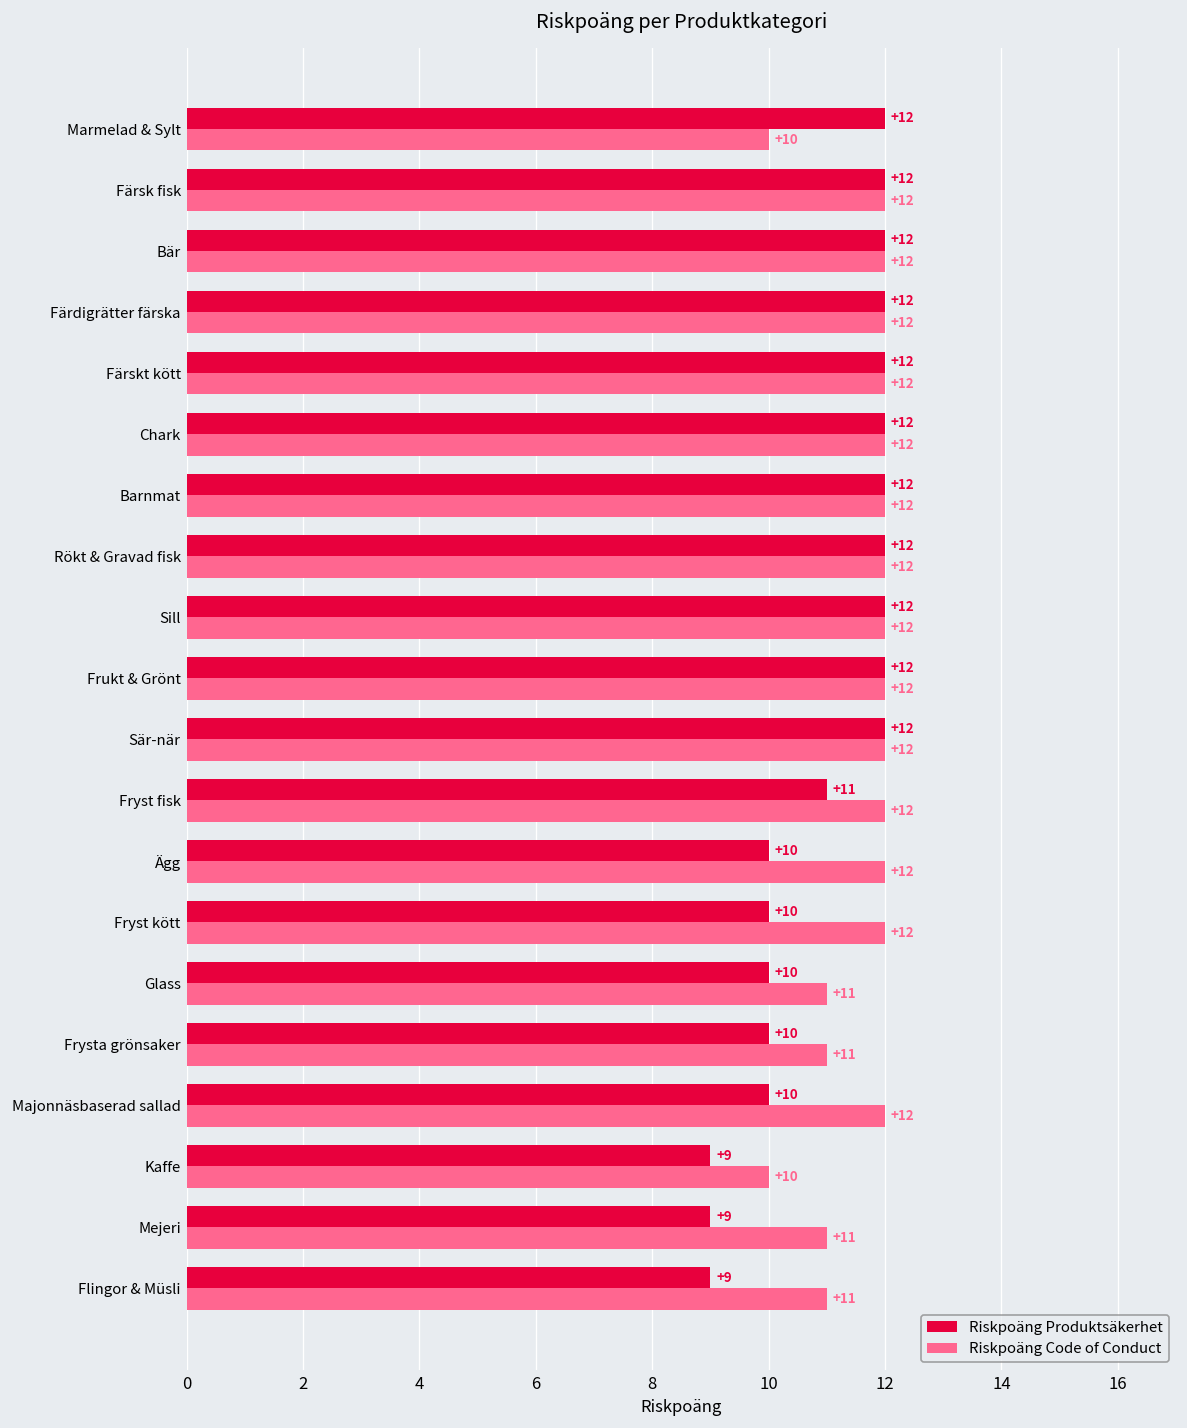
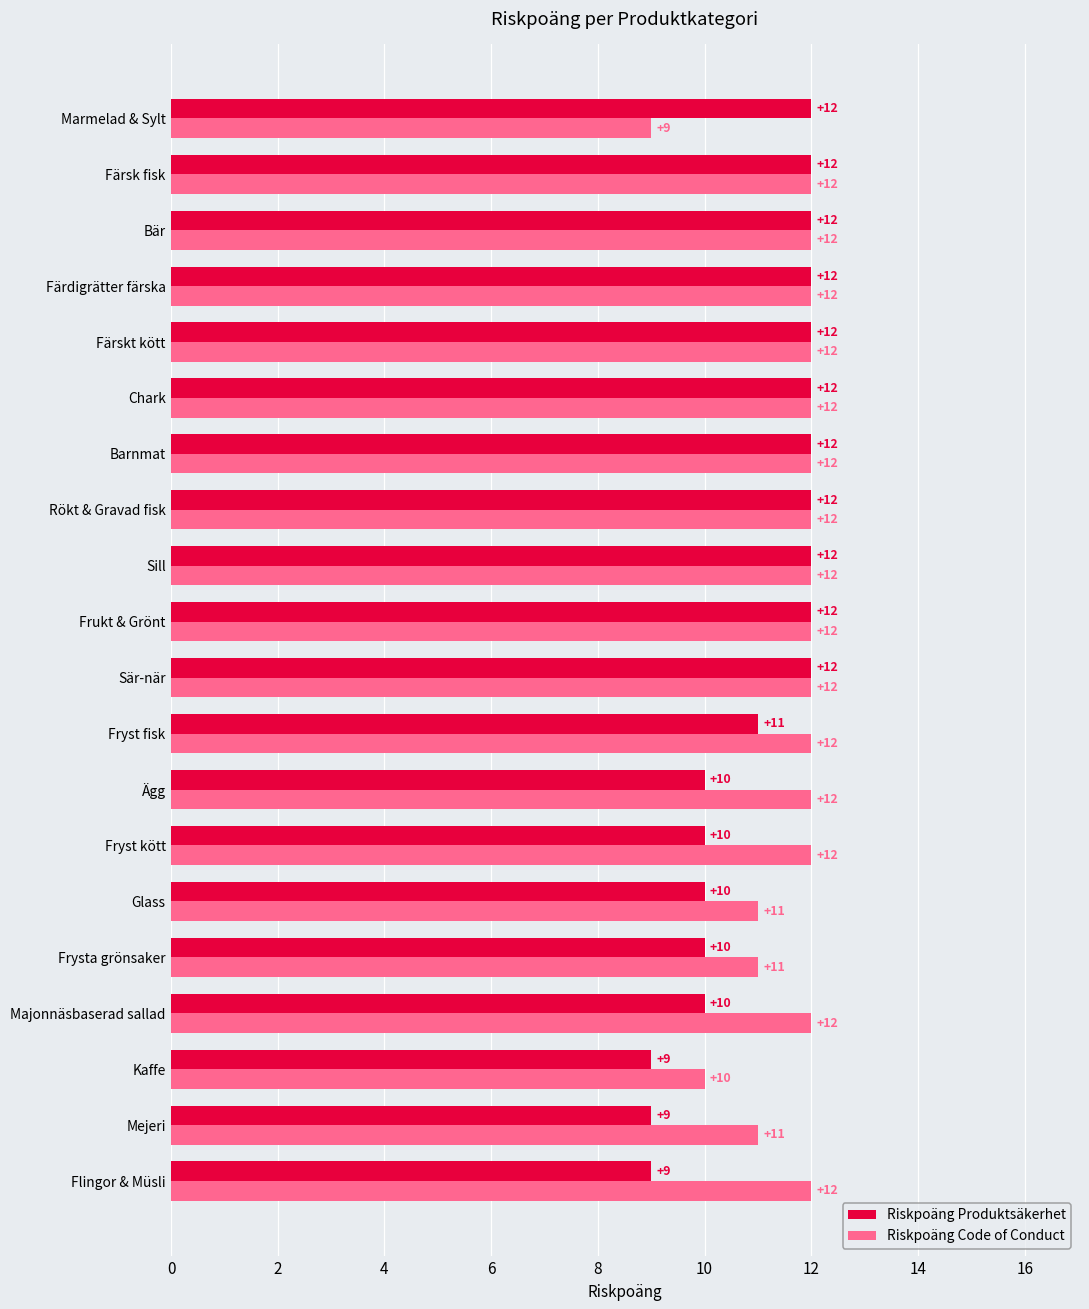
  {
    "Riskpoäng Produktsäkerhet": {
      "Marmelad & Sylt": "+12",
      "Färsk fisk": "+12",
      "Bär": "+12",
      "Färdigrätter färska": "+12",
      "Färskt kött": "+12",
      "Chark": "+12",
      "Barnmat": "+12",
      "Rökt & Gravad fisk": "+12",
      "Sill": "+12",
      "Frukt & Grönt": "+12",
      "Sär-när": "+12",
      "Fryst fisk": "+11",
      "Ägg": "+10",
      "Fryst kött": "+10",
      "Glass": "+10",
      "Frysta grönsaker": "+10",
      "Majonnäsbaserad sallad": "+10",
      "Kaffe": "+9",
      "Mejeri": "+9",
      "Flingor & Müsli": "+9"
    },
    "Riskpoäng Code of Conduct": {
-     "Marmelad & Sylt": "+10",
+     "Marmelad & Sylt": "+9",
      "Färsk fisk": "+12",
      "Bär": "+12",
      "Färdigrätter färska": "+12",
      "Färskt kött": "+12",
      "Chark": "+12",
      "Barnmat": "+12",
      "Rökt & Gravad fisk": "+12",
      "Sill": "+12",
      "Frukt & Grönt": "+12",
      "Sär-när": "+12",
      "Fryst fisk": "+12",
      "Ägg": "+12",
      "Fryst kött": "+12",
      "Glass": "+11",
      "Frysta grönsaker": "+11",
      "Majonnäsbaserad sallad": "+12",
      "Kaffe": "+10",
      "Mejeri": "+11",
-     "Flingor & Müsli": "+11"
+     "Flingor & Müsli": "+12"
    }
  }
